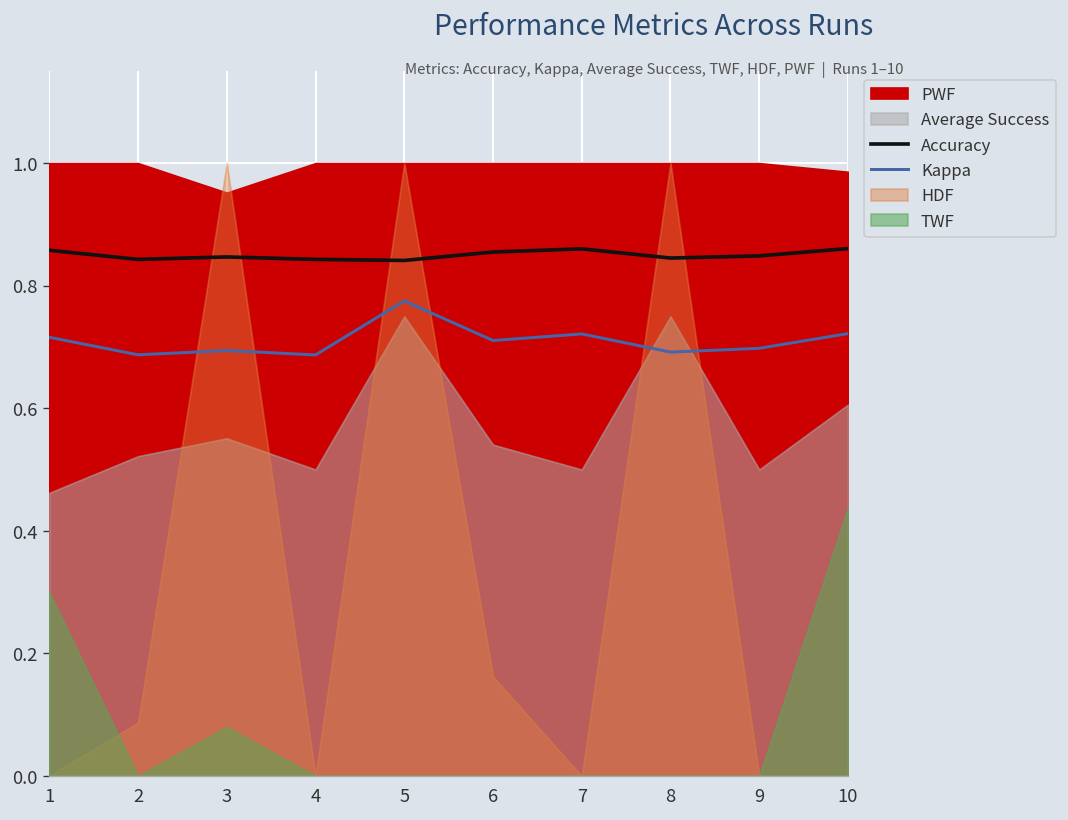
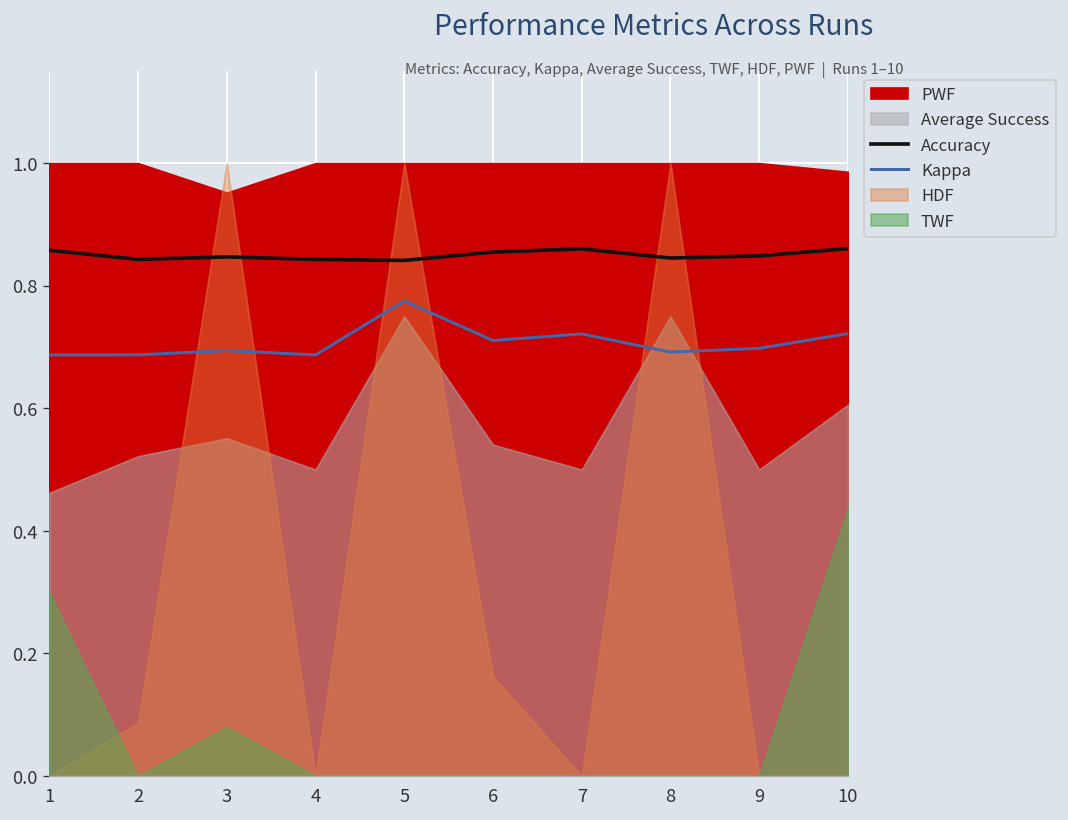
  {
    "Accuracy": {
      "1": 0.86,
      "2": 0.84,
      "3": 0.85,
      "4": 0.84,
      "5": 0.84,
      "6": 0.85,
      "7": 0.86,
      "8": 0.85,
      "9": 0.85,
      "10": 0.86
    },
    "PWF": {
      "1": 1.00,
      "2": 1.00,
      "3": 0.95,
      "4": 1.00,
      "6": 1.00,
      "7": 1.00,
      "9": 1.00,
      "10": 0.99
    },
    "Kappa": {
-     "1": 0.72,
+     "1": 0.69,
      "2": 0.69,
      "3": 0.69,
      "4": 0.69,
      "5": 0.78,
      "6": 0.71,
      "7": 0.72,
      "8": 0.69,
      "9": 0.70,
      "10": 0.72
    },
    "Average Success": {
      "1": 0.46,
      "2": 0.52,
      "3": 0.55,
      "4": 0.50,
      "5": 0.75,
      "6": 0.54,
      "7": 0.50,
      "8": 0.75,
      "9": 0.50,
      "10": 0.61
    },
    "HDF": {
      "1": 0.00,
      "2": 0.09,
      "3": 1.00,
      "6": 0.16,
      "10": 0.00
    },
    "TWF": {
      "1": 0.30,
      "2": 0.00,
      "3": 0.08,
      "5": 0.00,
      "6": 0.00,
      "8": 0.00,
      "10": 0.44
    }
  }
